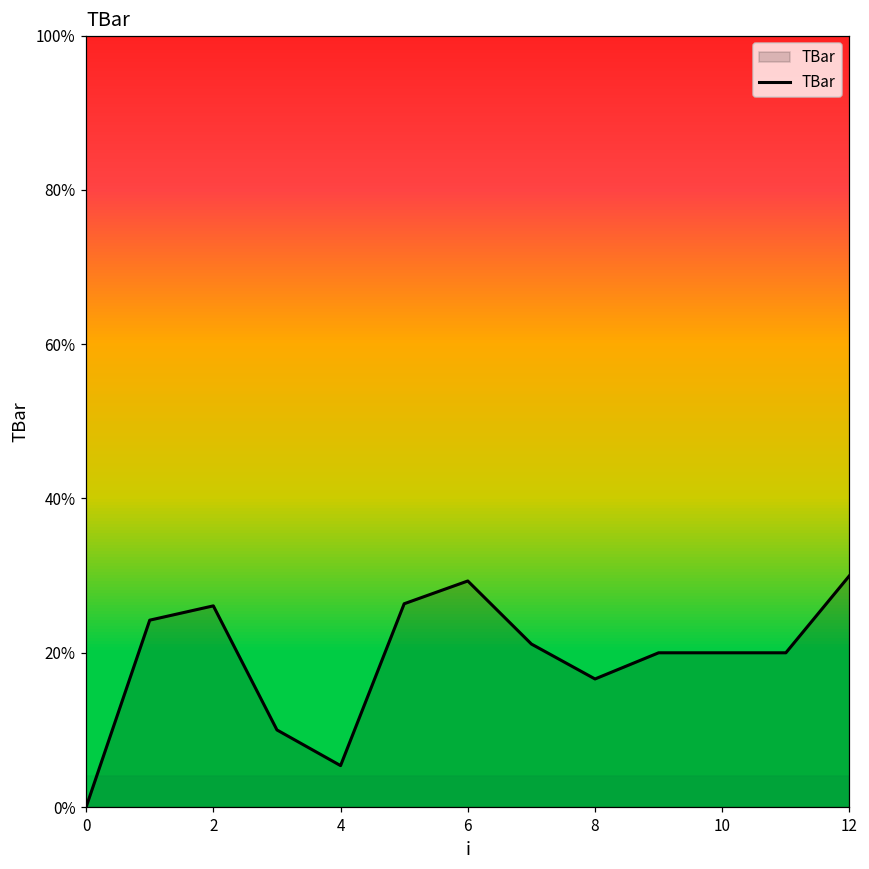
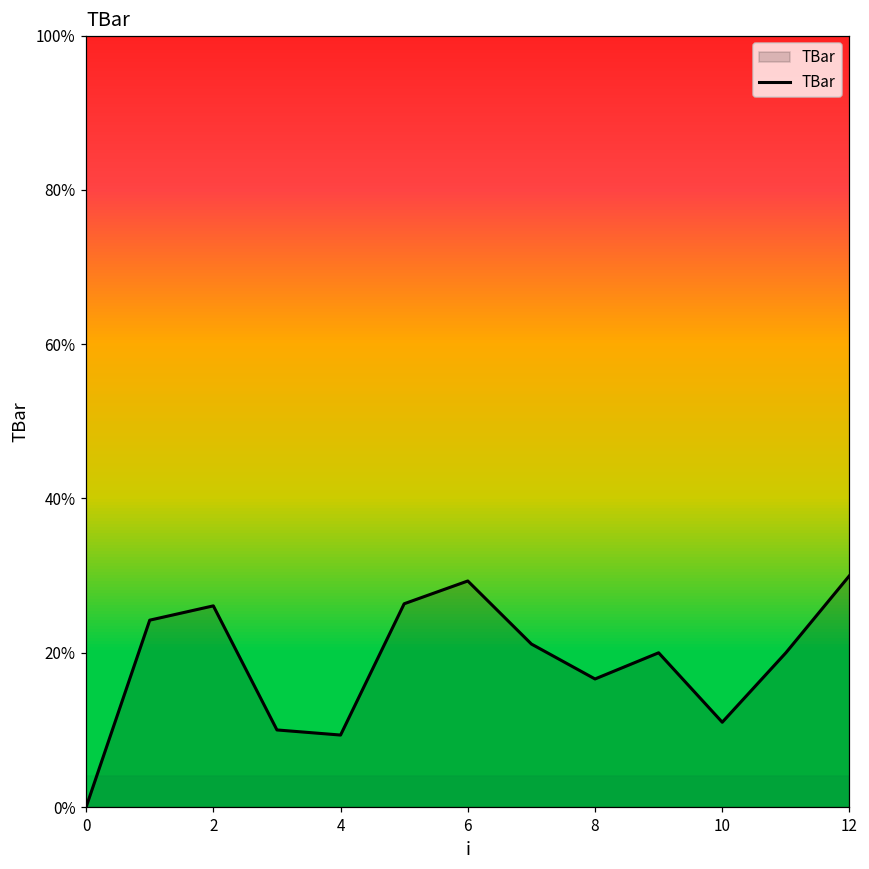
  {
    "TBar": {
      "0": "0%",
      "2": "26%",
-     "4": "5%",
+     "4": "9%",
      "6": "29%",
      "8": "17%",
-     "10": "20%",
+     "10": "11%",
      "12": "30%"
    }
  }
